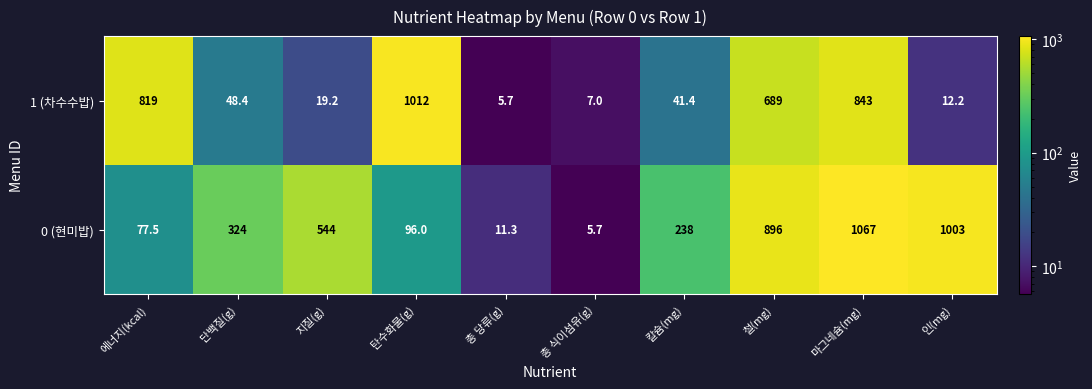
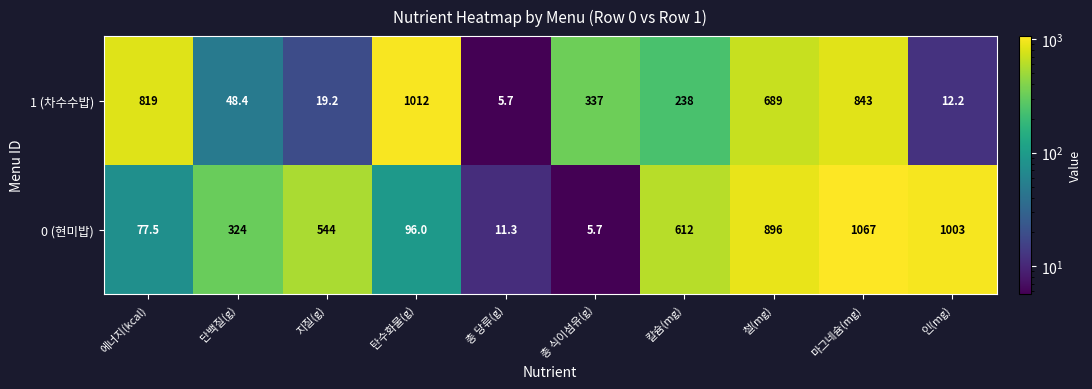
  {
    "1 (차수수밥)": {
      "에너지(kcal)": 819,
      "단백질(g)": 48.4,
      "지질(g)": 19.2,
      "탄수화물(g)": 1012,
      "총 당류(g)": 5.7,
-     "총 식이섬유(g)": 7.0,
-     "칼슘(mg)": 41.4,
+     "총 식이섬유(g)": 337,
+     "칼슘(mg)": 238,
      "철(mg)": 689,
      "마그네슘(mg)": 843,
      "인(mg)": 12.2
    },
    "0 (현미밥)": {
      "에너지(kcal)": 77.5,
      "단백질(g)": 324,
      "지질(g)": 544,
      "탄수화물(g)": 96.0,
      "총 당류(g)": 11.3,
      "총 식이섬유(g)": 5.7,
-     "칼슘(mg)": 238,
+     "칼슘(mg)": 612,
      "철(mg)": 896,
      "마그네슘(mg)": 1067,
      "인(mg)": 1003
    }
  }
